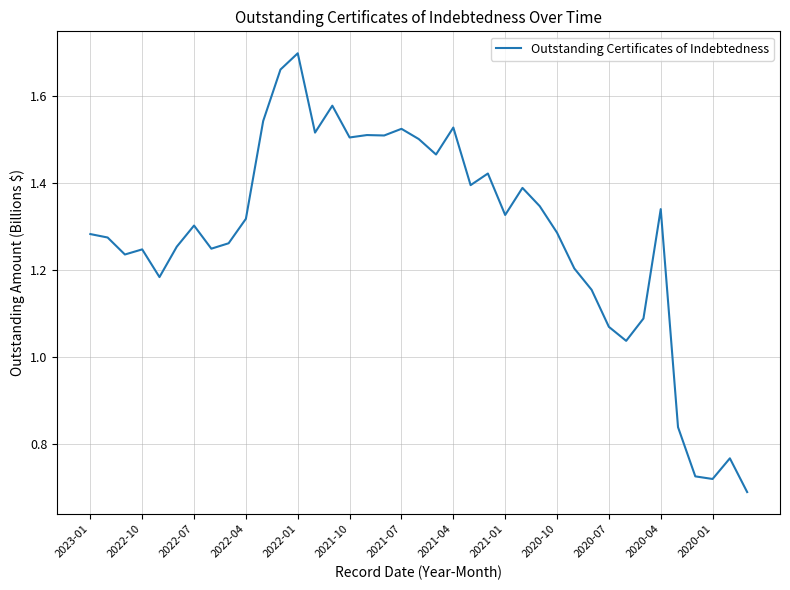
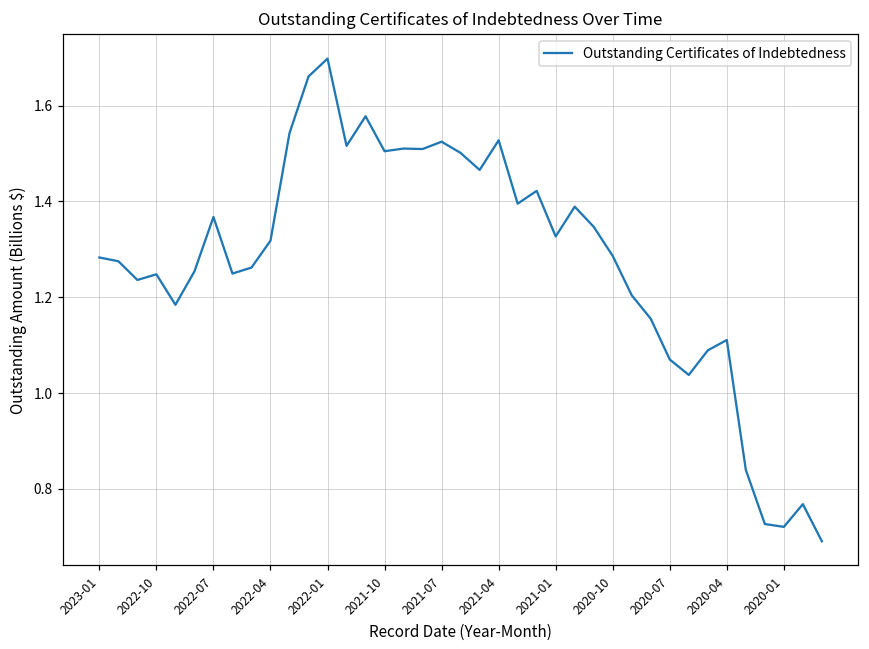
  {
    "2023-01": 1.28,
    "2022-10": 1.25,
-   "2022-07": 1.30,
+   "2022-07": 1.37,
    "2022-04": 1.32,
    "2022-01": 1.70,
    "2021-10": 1.50,
    "2021-07": 1.52,
    "2021-04": 1.53,
    "2021-01": 1.33,
    "2020-10": 1.29,
    "2020-07": 1.07,
-   "2020-04": 1.34,
+   "2020-04": 1.11,
    "2020-01": 0.72
  }
